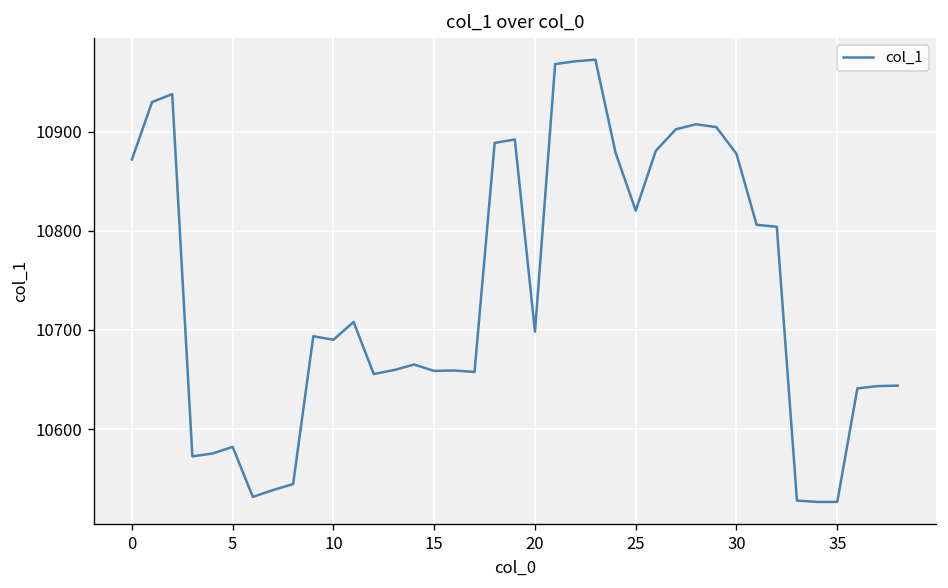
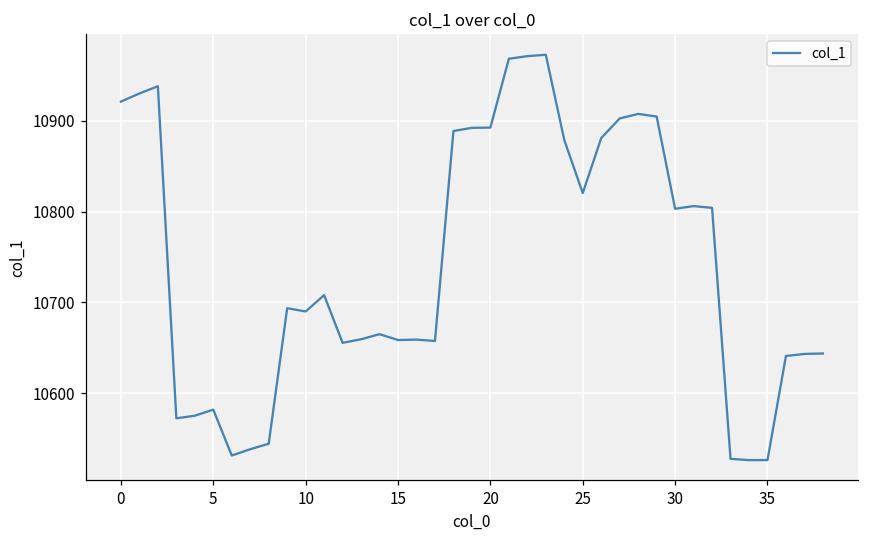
  {
-   "0": 10870,
+   "0": 10920,
    "5": 10580,
    "10": 10690,
    "15": 10660,
-   "20": 10700,
+   "20": 10890,
    "25": 10820,
-   "30": 10880,
+   "30": 10800,
    "35": 10530
  }
